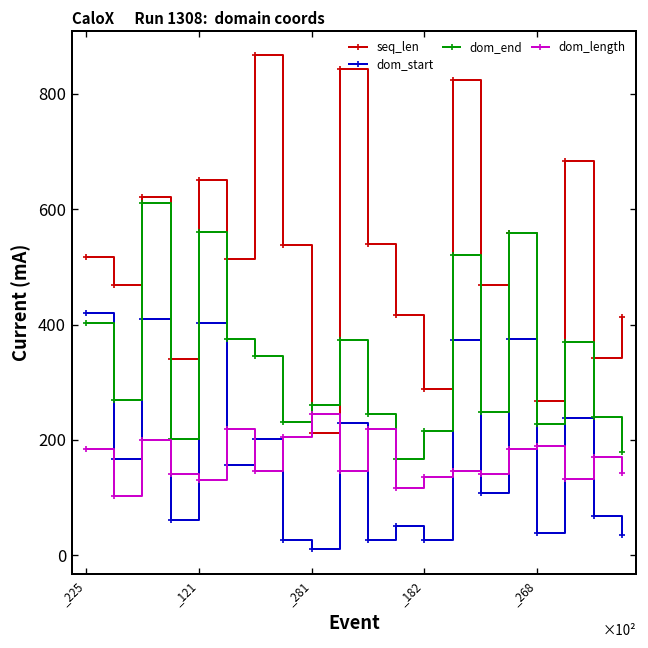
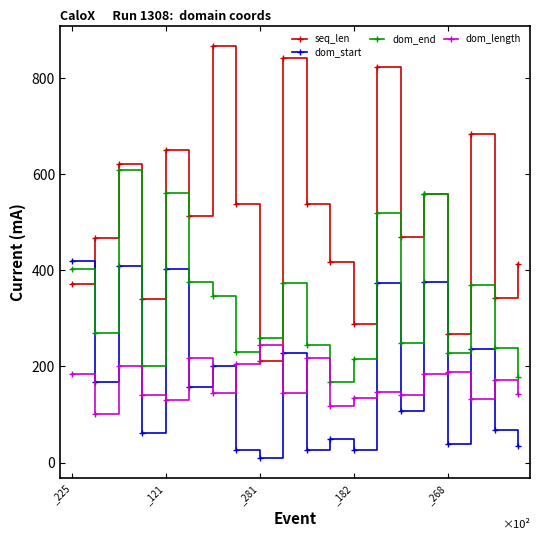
  {
    "seq_len": {
-     "_225": 520,
+     "_225": 370,
      "_121": 650,
      "_281": 210,
      "_182": 290,
      "_268": 270
    },
    "dom_start": {
      "_225": 420,
      "_121": 400,
      "_281": 10,
      "_182": 30,
      "_268": 40
    },
    "dom_end": {
      "_225": 400,
      "_121": 560,
      "_281": 260,
      "_182": 220,
      "_268": 230
    },
    "dom_length": {
      "_225": 180,
      "_121": 130,
      "_281": 240,
      "_182": 140,
      "_268": 190
    }
  }
